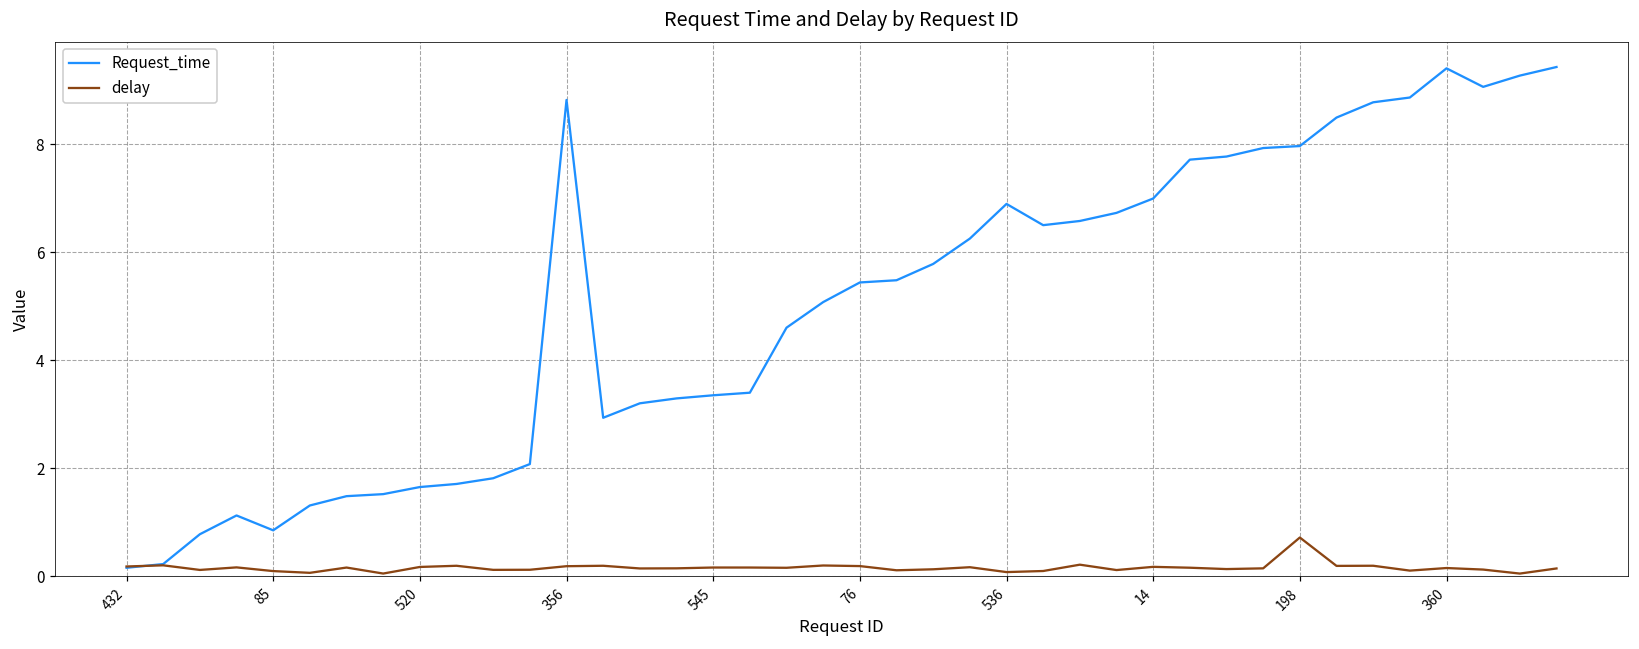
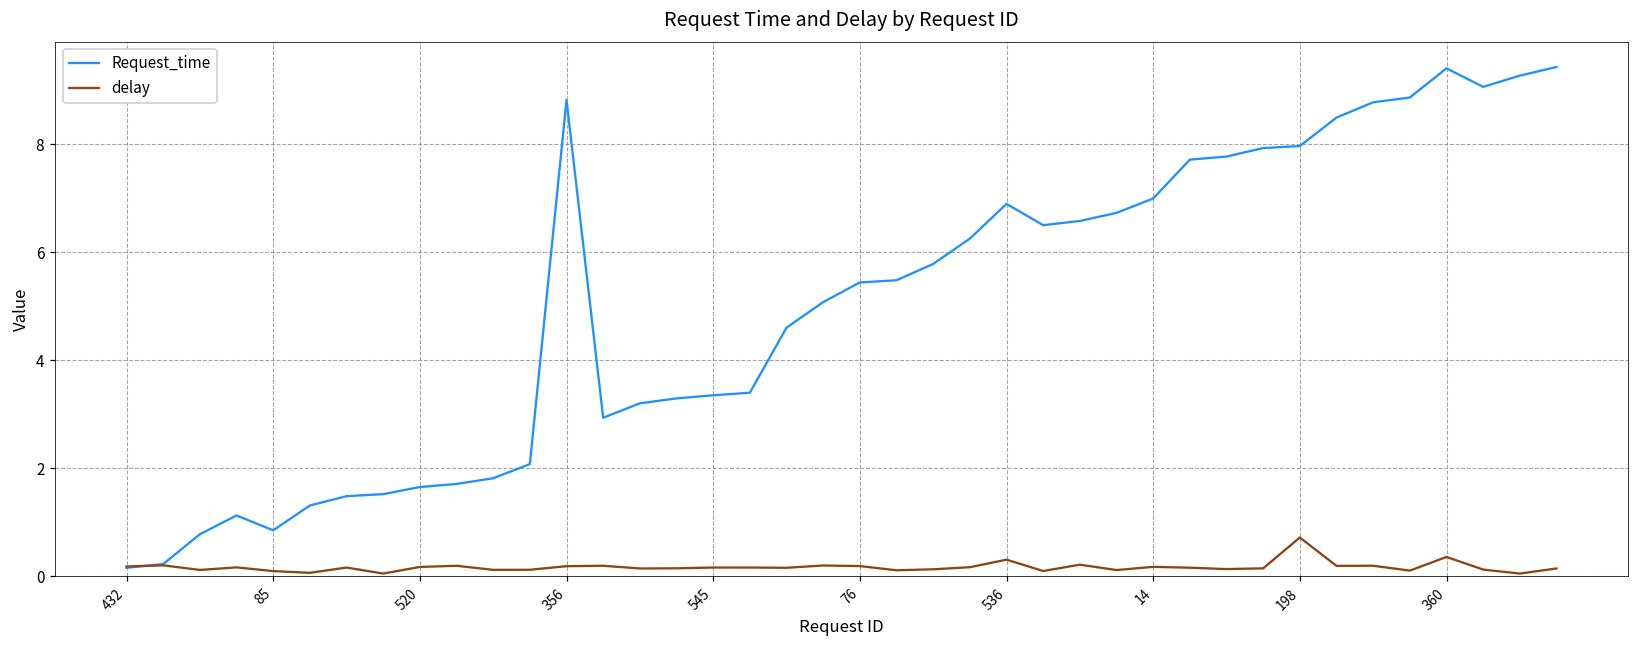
  {
    "Request_time": {
      "85": 0.8,
      "520": 1.6,
      "356": 8.8,
      "545": 3.4,
      "76": 5.4,
      "536": 6.9,
      "198": 8.0,
      "360": 9.4
    },
    "delay": {
      "85": 0.1,
      "520": 0.2,
      "356": 0.2,
      "545": 0.2,
      "76": 0.2,
-     "536": 0.1,
+     "536": 0.3,
      "198": 0.7,
-     "360": 0.1
+     "360": 0.4
    }
  }
